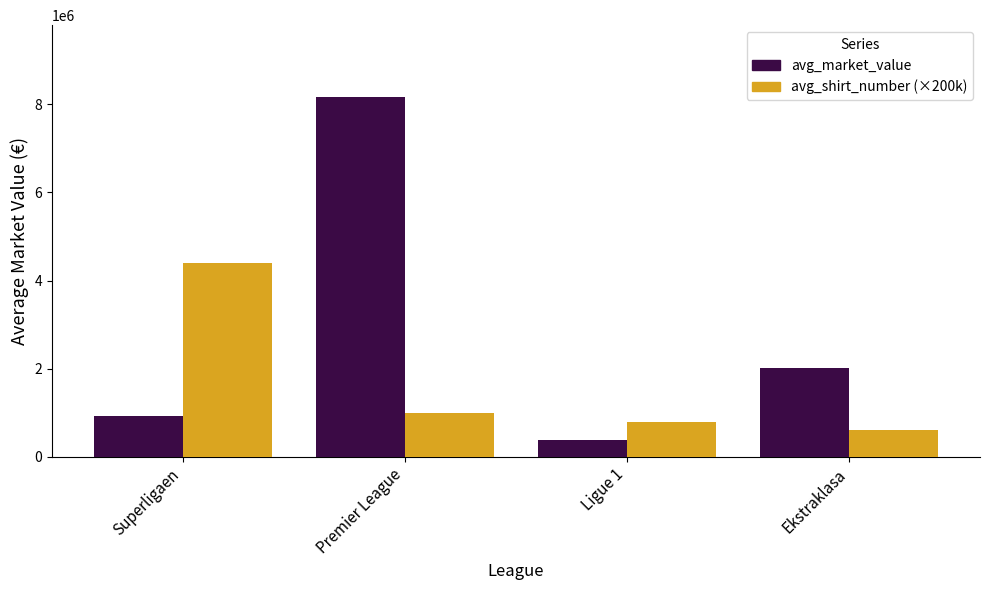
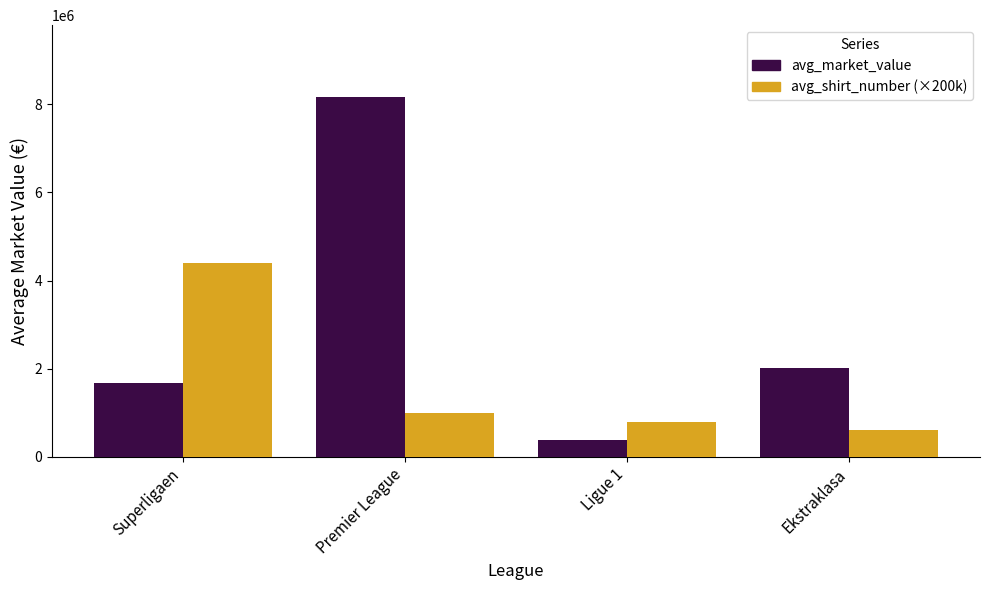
  {
    "avg_market_value": {
-     "Superligaen": 900000,
+     "Superligaen": 1700000,
      "Premier League": 8200000,
      "Ligue 1": 400000,
      "Ekstraklasa": 2000000
    }
  }
